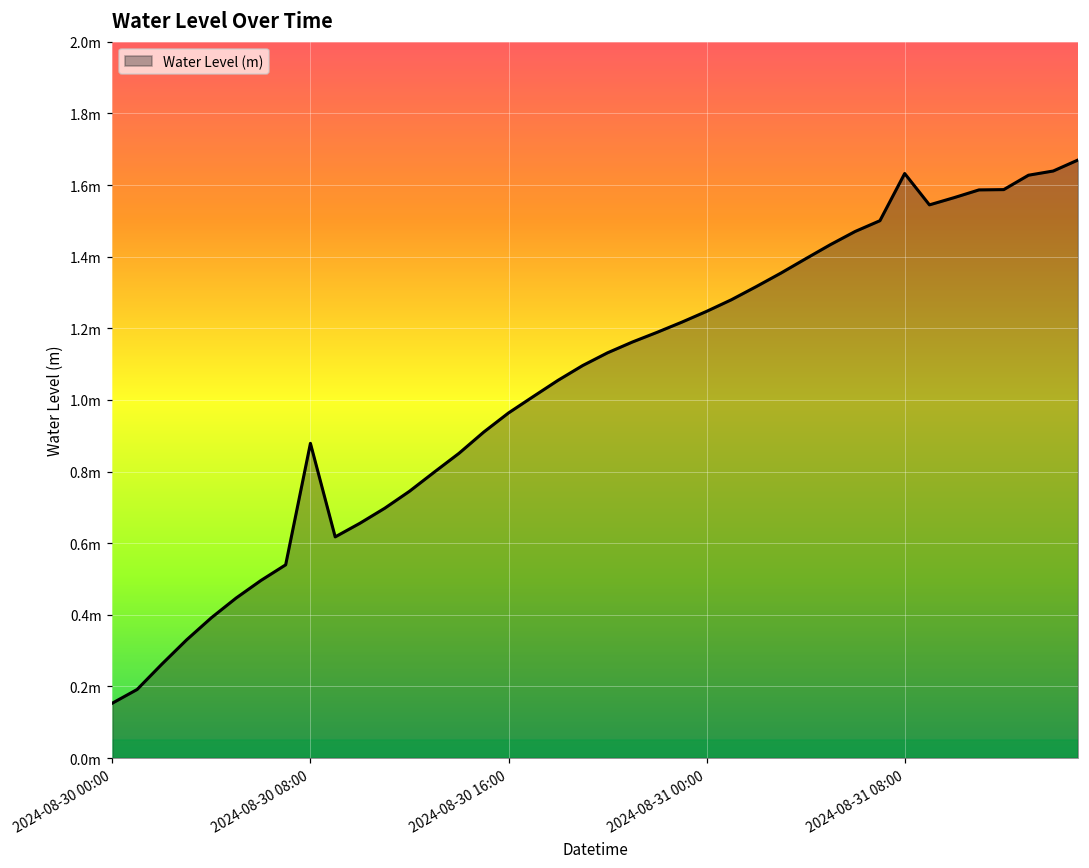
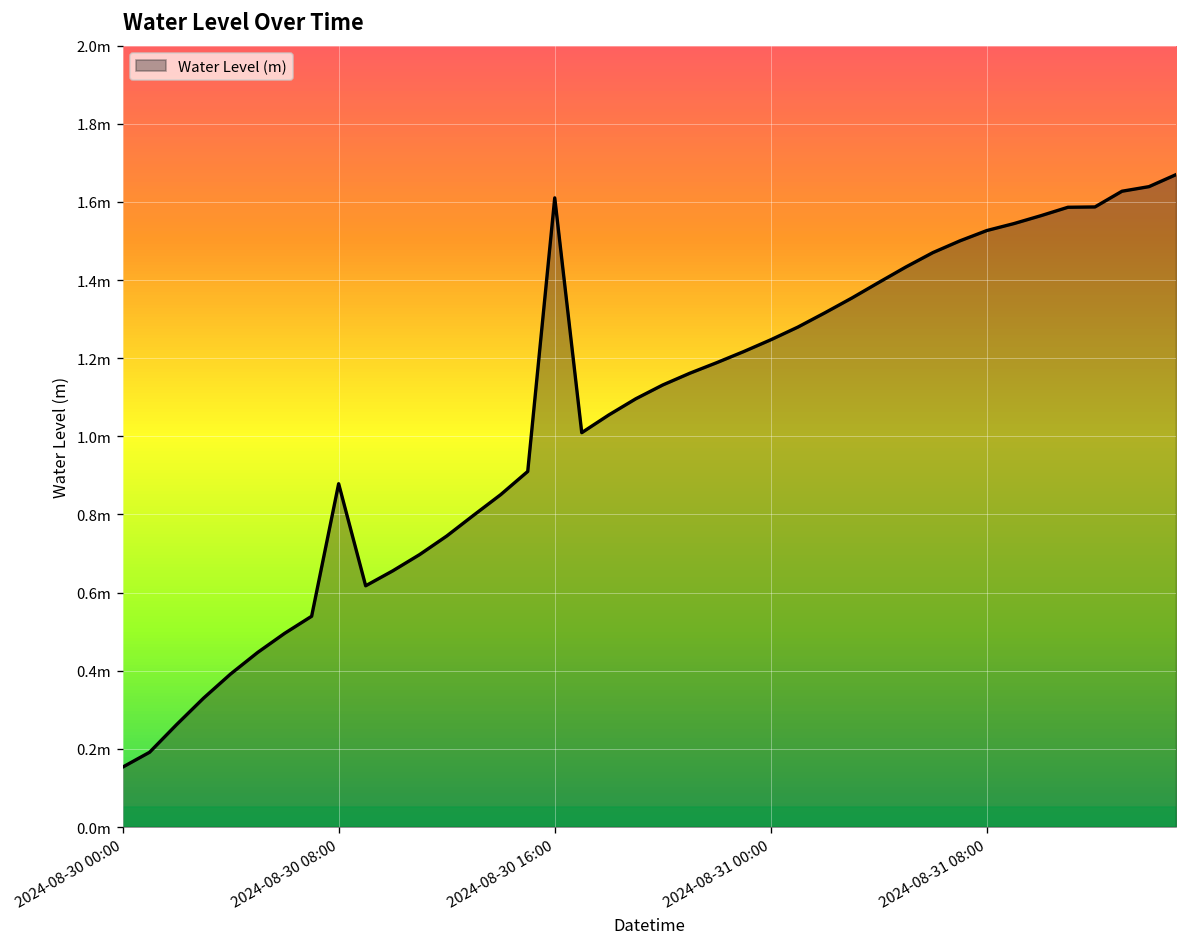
  {
    "2024-08-30 00:00": "0.15m",
    "2024-08-30 08:00": "0.88m",
-   "2024-08-30 16:00": "0.96m",
+   "2024-08-30 16:00": "1.61m",
    "2024-08-31 00:00": "1.25m",
-   "2024-08-31 08:00": "1.63m"
+   "2024-08-31 08:00": "1.53m"
  }
